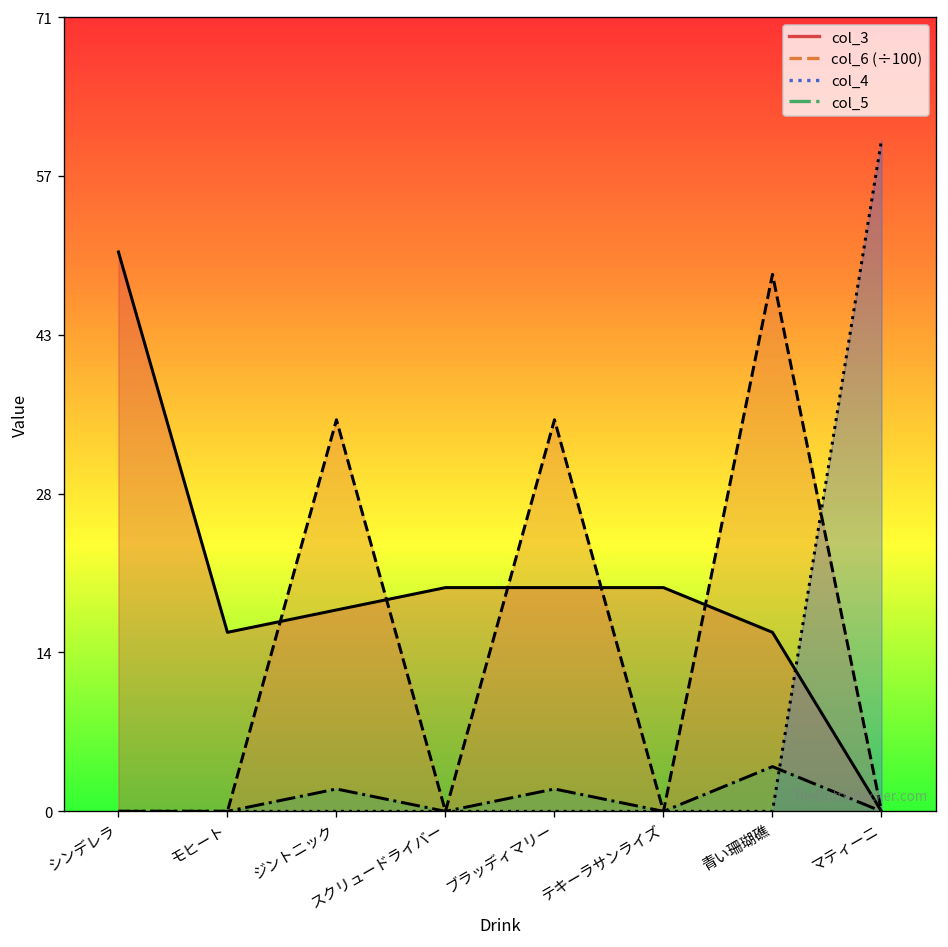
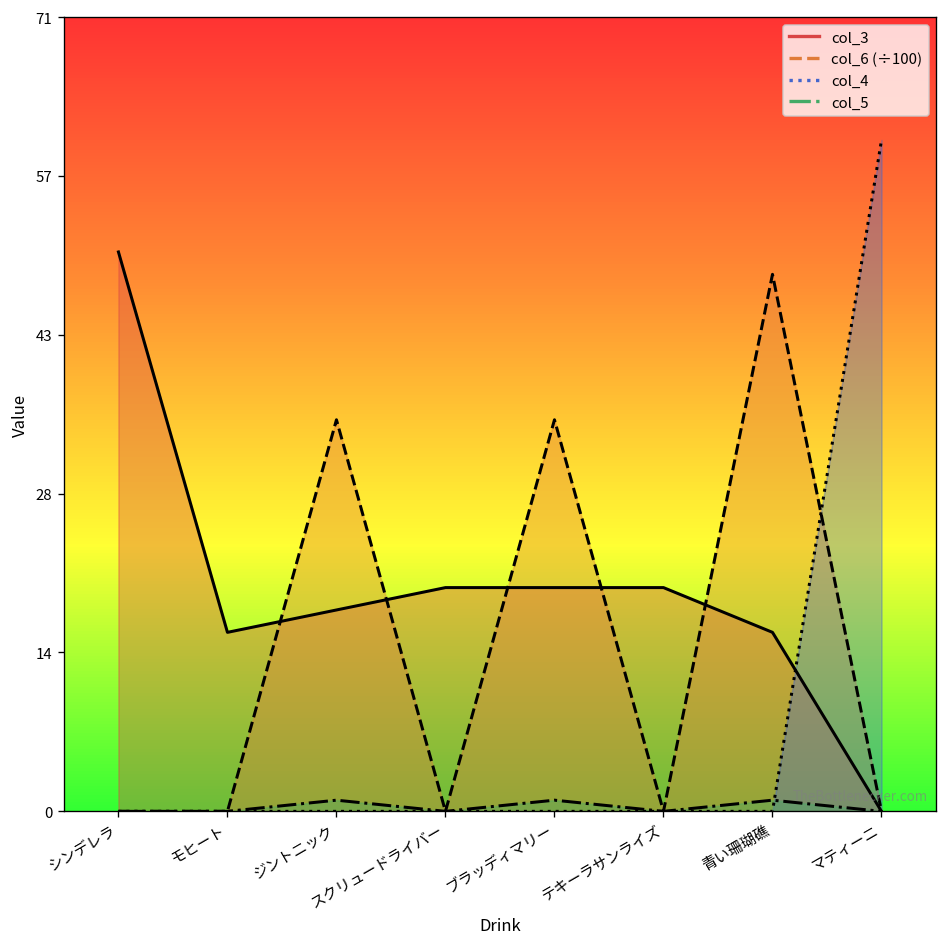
  {
    "col_4": {
      "ジントニック": 0,
      "ブラッディマリー": 0,
      "青い珊瑚礁": 0,
      "マティーニ": 60
    },
    "col_5": {
-     "ジントニック": 2,
-     "ブラッディマリー": 2,
-     "青い珊瑚礁": 4
+     "ジントニック": 1,
+     "ブラッディマリー": 1,
+     "青い珊瑚礁": 1
    }
  }
